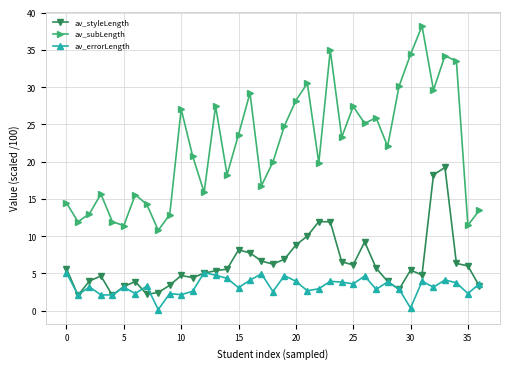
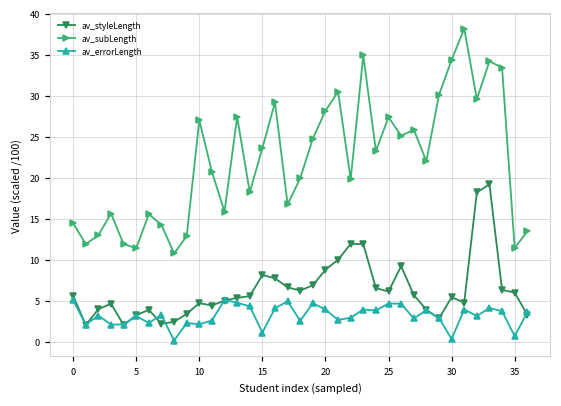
  {
    "av_errorLength": {
      "0": 5,
      "10": 2,
-     "15": 3,
+     "15": 1,
      "20": 4,
-     "25": 4,
+     "25": 5,
      "30": 0,
-     "35": 2
+     "35": 1
    }
  }
